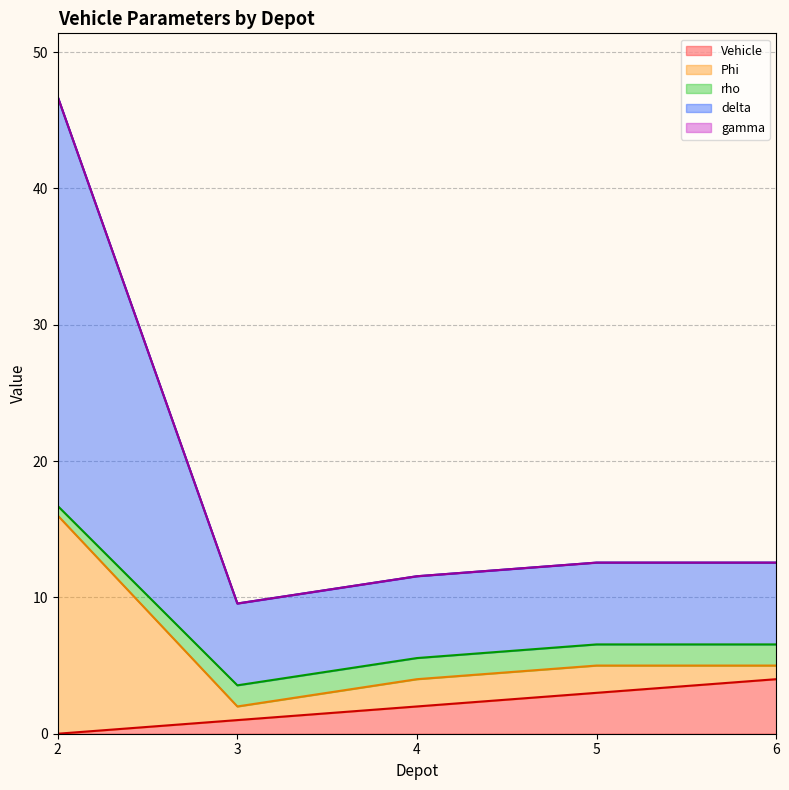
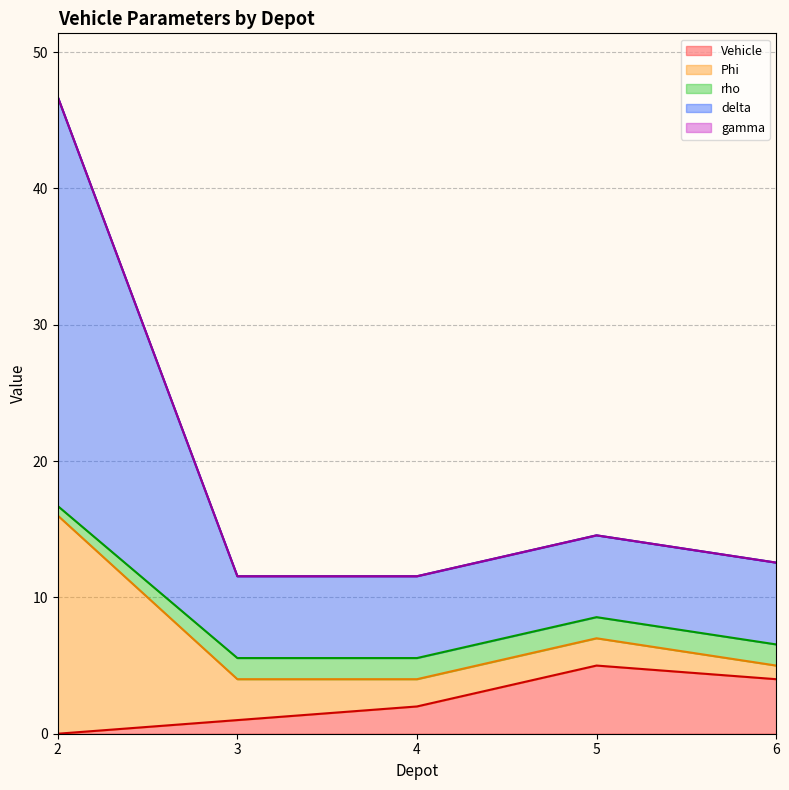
  {
    "Vehicle": {
      "2": 0,
      "3": 1,
      "4": 2,
-     "5": 3,
+     "5": 5,
      "6": 4
    },
    "Phi": {
      "2": 16,
-     "3": 1,
+     "3": 3,
      "4": 4,
      "6": 5
    },
    "rho": {
      "2": 0.7,
      "3": 1.5,
      "4": 1.5,
      "5": 1.5,
      "6": 1.5
    },
    "gamma": {
      "2": 30,
      "3": 6,
      "4": 6,
      "5": 6,
      "6": 6
    }
  }
